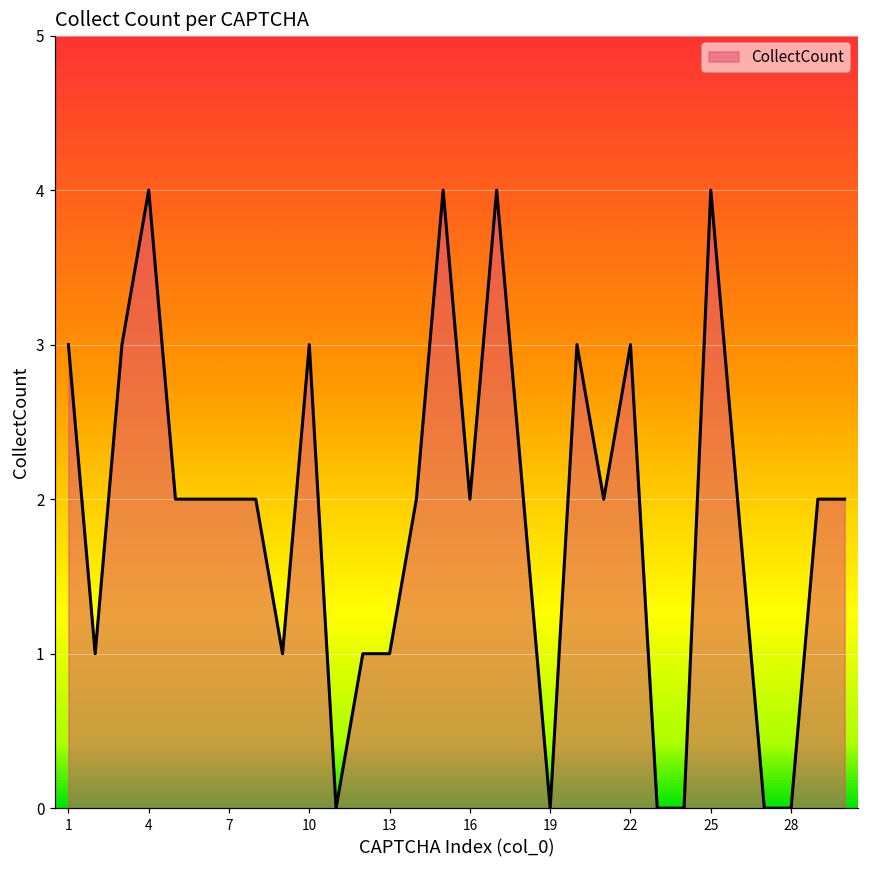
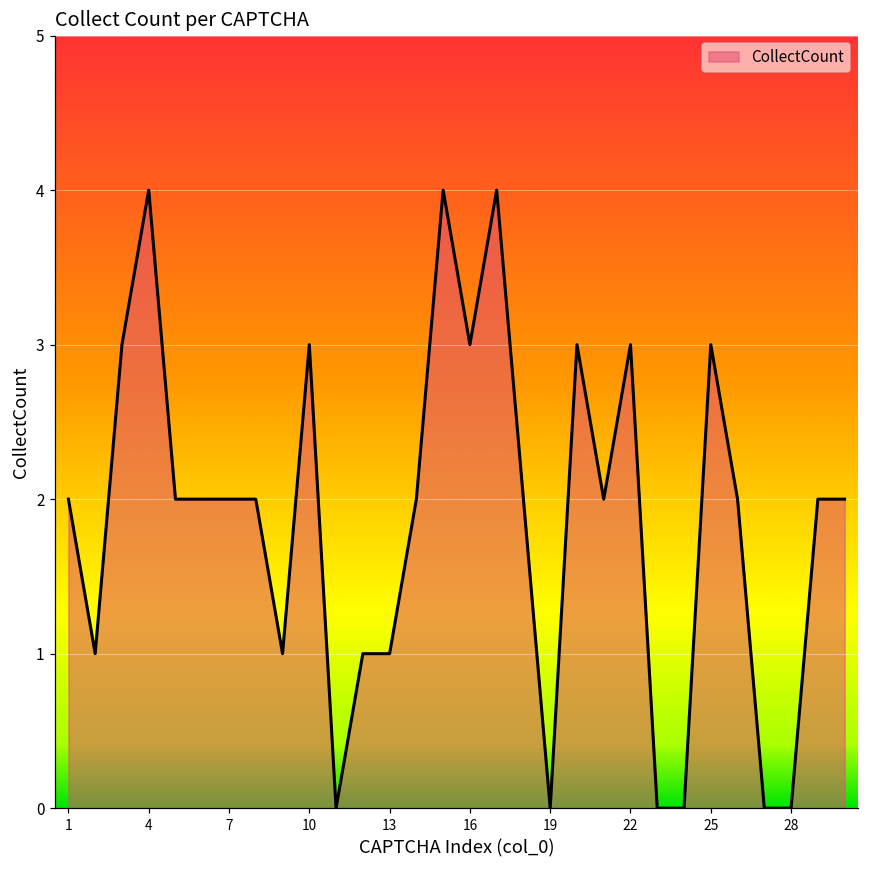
  {
-   "1": 3,
+   "1": 2,
    "4": 4,
    "7": 2,
    "10": 3,
    "13": 1,
-   "16": 2,
+   "16": 3,
    "19": 0,
    "22": 3,
-   "25": 4,
+   "25": 3,
    "28": 0
  }
